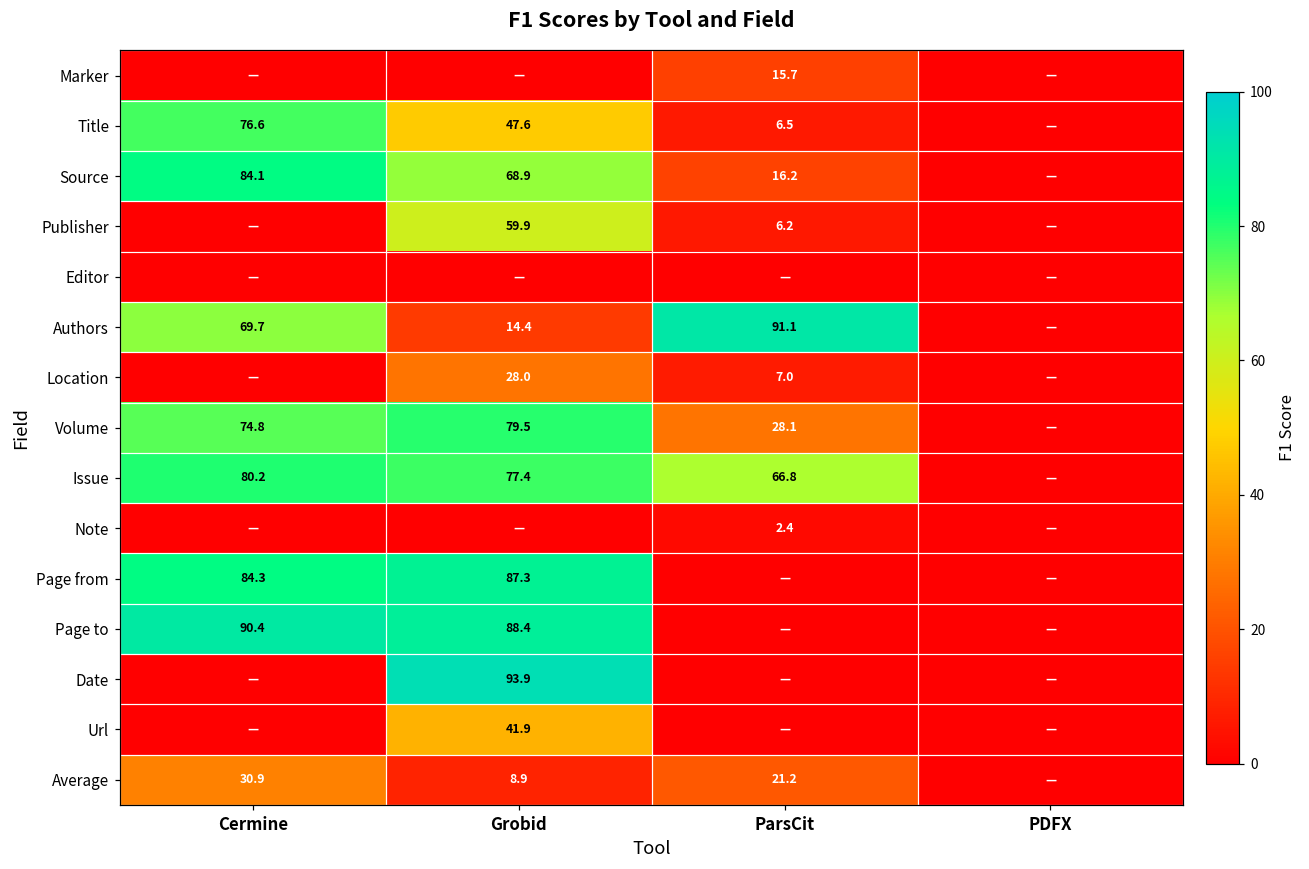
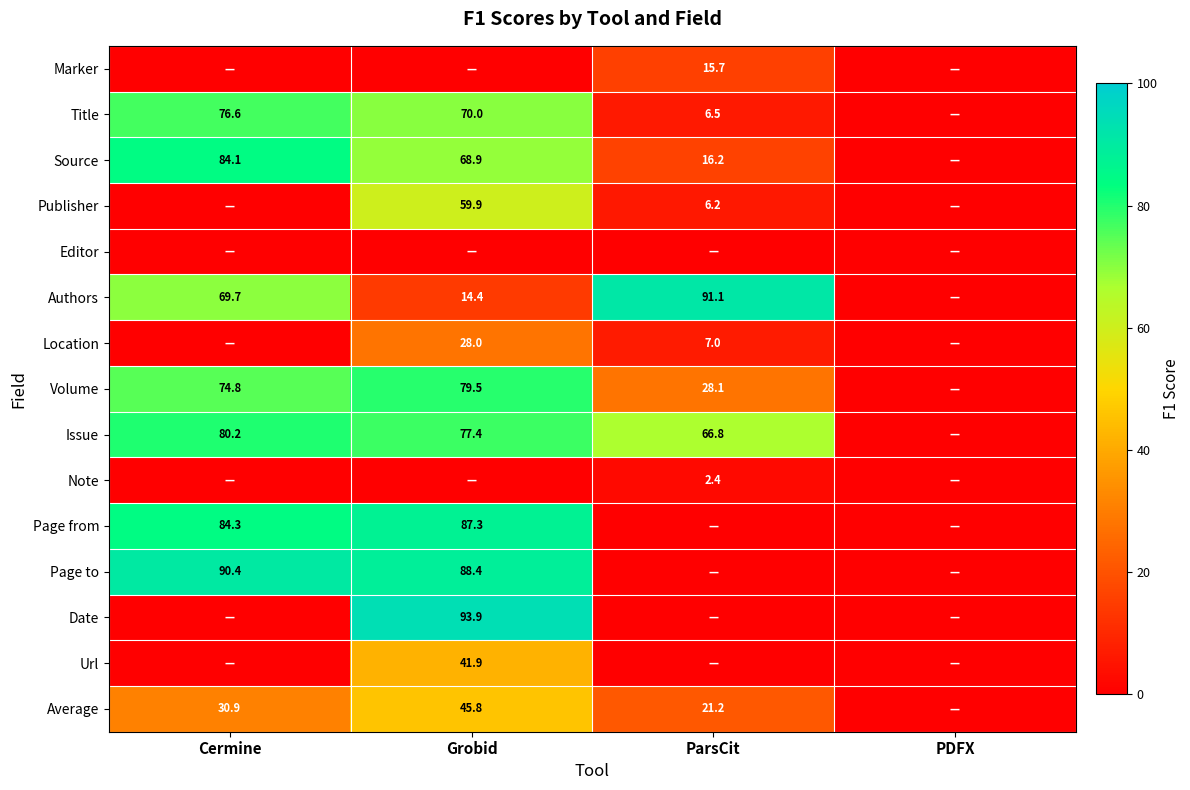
  {
    "Marker": {
      "ParsCit": 15.7
    },
    "Title": {
      "Cermine": 76.6,
-     "Grobid": 47.6,
+     "Grobid": 70.0,
      "ParsCit": 6.5
    },
    "Source": {
      "Cermine": 84.1,
      "Grobid": 68.9,
      "ParsCit": 16.2
    },
    "Publisher": {
      "Grobid": 59.9,
      "ParsCit": 6.2
    },
    "Authors": {
      "Cermine": 69.7,
      "Grobid": 14.4,
      "ParsCit": 91.1
    },
    "Location": {
      "Grobid": 28.0,
      "ParsCit": 7.0
    },
    "Volume": {
      "Cermine": 74.8,
      "Grobid": 79.5,
      "ParsCit": 28.1
    },
    "Issue": {
      "Cermine": 80.2,
      "Grobid": 77.4,
      "ParsCit": 66.8
    },
    "Note": {
      "ParsCit": 2.4
    },
    "Page from": {
      "Cermine": 84.3,
      "Grobid": 87.3
    },
    "Page to": {
      "Cermine": 90.4,
      "Grobid": 88.4
    },
    "Date": {
      "Grobid": 93.9
    },
    "Url": {
      "Grobid": 41.9
    },
    "Average": {
      "Cermine": 30.9,
-     "Grobid": 8.9,
+     "Grobid": 45.8,
      "ParsCit": 21.2
    }
  }
